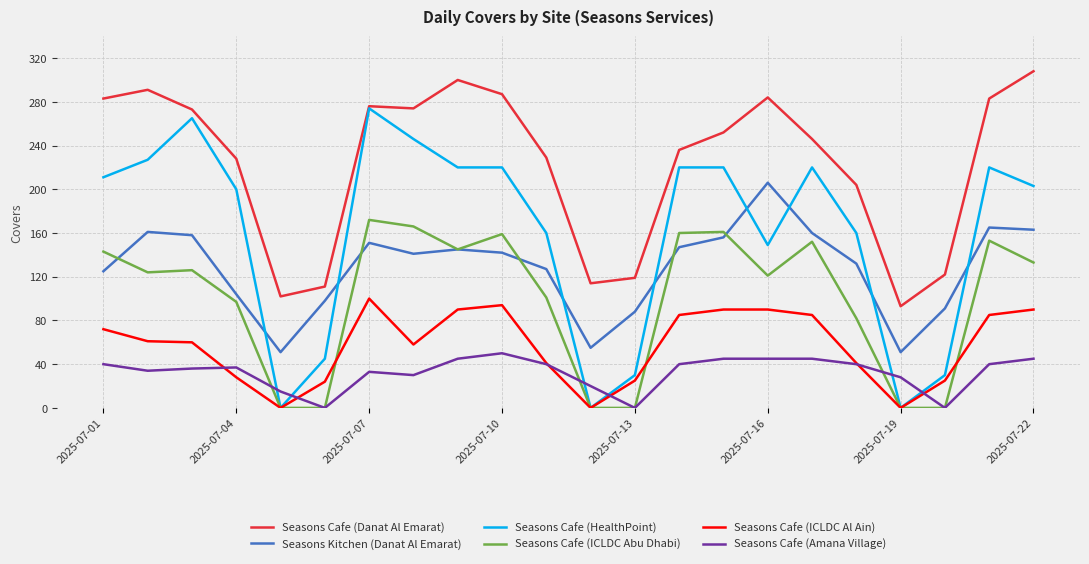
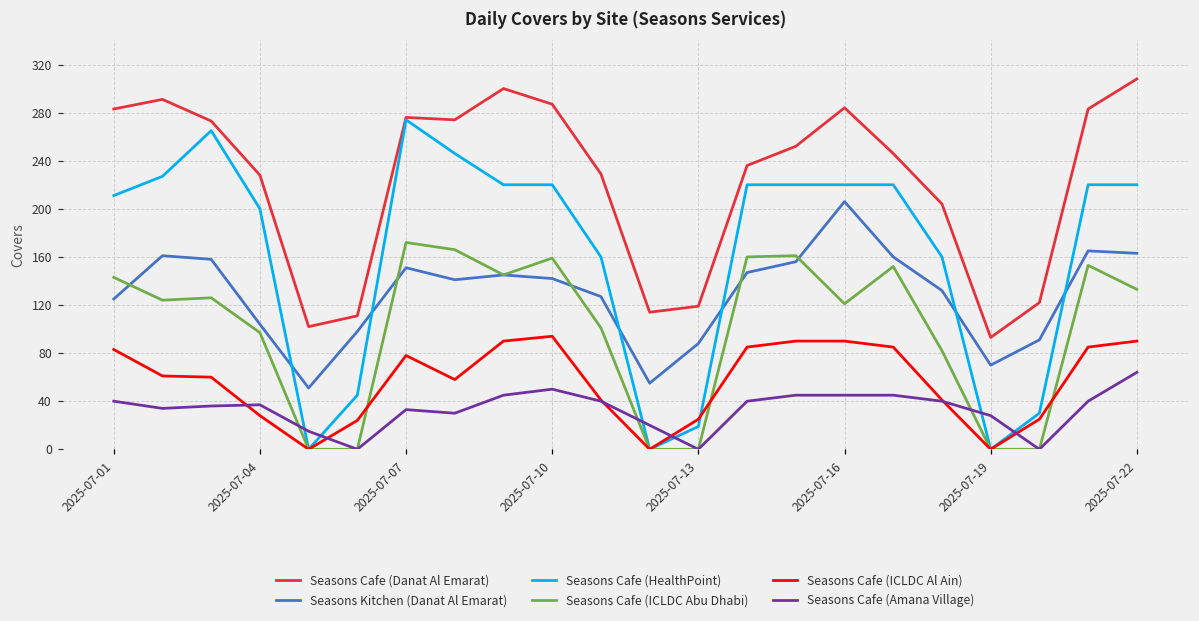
  {
    "Seasons Cafe (Danat Al Emarat)": {
      "2025-07-01": 283,
      "2025-07-04": 228,
      "2025-07-10": 287,
      "2025-07-13": 119,
      "2025-07-16": 284,
      "2025-07-19": 93,
      "2025-07-22": 308
    },
    "Seasons Kitchen (Danat Al Emarat)": {
      "2025-07-01": 125,
      "2025-07-04": 104,
      "2025-07-07": 151,
      "2025-07-10": 142,
      "2025-07-13": 88,
      "2025-07-16": 206,
-     "2025-07-19": 51,
+     "2025-07-19": 70,
      "2025-07-22": 163
    },
    "Seasons Cafe (HealthPoint)": {
      "2025-07-01": 211,
      "2025-07-04": 200,
      "2025-07-10": 220,
-     "2025-07-13": 30,
-     "2025-07-16": 149,
-     "2025-07-22": 203
+     "2025-07-13": 19,
+     "2025-07-16": 220,
+     "2025-07-22": 220
    },
    "Seasons Cafe (ICLDC Abu Dhabi)": {
      "2025-07-01": 143,
      "2025-07-04": 97,
      "2025-07-07": 172,
      "2025-07-10": 159,
      "2025-07-16": 121,
      "2025-07-22": 133
    },
    "Seasons Cafe (ICLDC Al Ain)": {
-     "2025-07-01": 72,
+     "2025-07-01": 83,
      "2025-07-04": 28,
-     "2025-07-07": 100,
+     "2025-07-07": 78,
      "2025-07-10": 94,
      "2025-07-13": 25,
      "2025-07-16": 90,
      "2025-07-22": 90
    },
    "Seasons Cafe (Amana Village)": {
      "2025-07-01": 40,
      "2025-07-04": 37,
      "2025-07-07": 33,
      "2025-07-10": 50,
      "2025-07-16": 45,
      "2025-07-19": 28,
-     "2025-07-22": 45
+     "2025-07-22": 64
    }
  }
